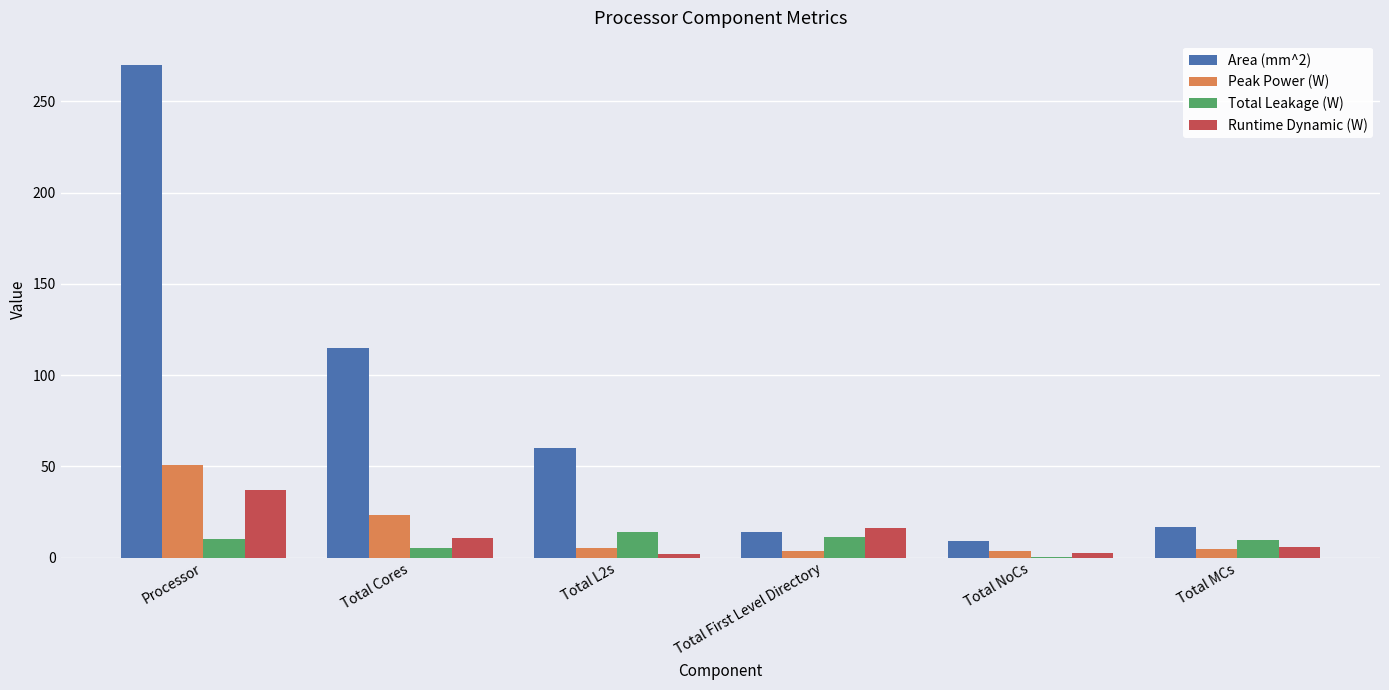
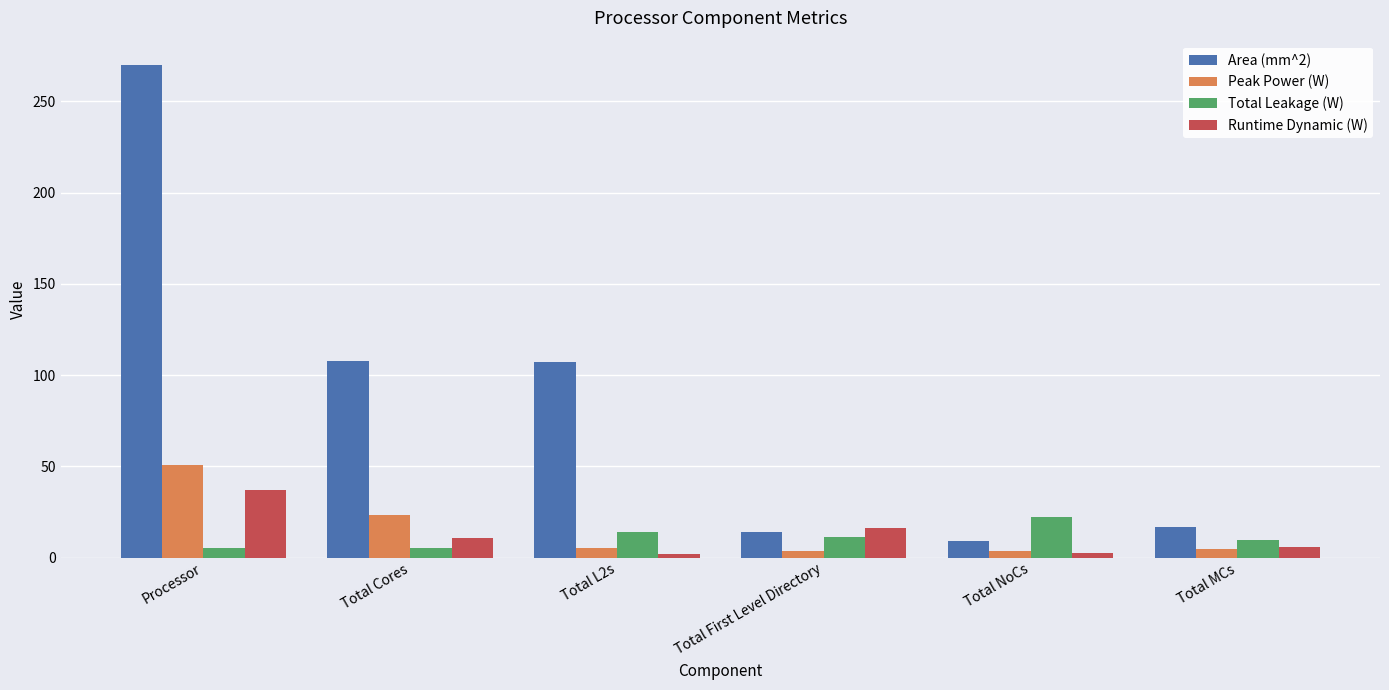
  {
    "Area (mm^2)": {
      "Processor": 270,
-     "Total Cores": 115,
-     "Total L2s": 60,
+     "Total Cores": 108,
+     "Total L2s": 107,
      "Total First Level Directory": 14,
      "Total NoCs": 9,
      "Total MCs": 17
    },
    "Total Leakage (W)": {
-     "Processor": 10,
+     "Processor": 5,
      "Total Cores": 5,
      "Total L2s": 14,
      "Total First Level Directory": 11,
-     "Total NoCs": 0,
+     "Total NoCs": 22,
      "Total MCs": 9
    }
  }
